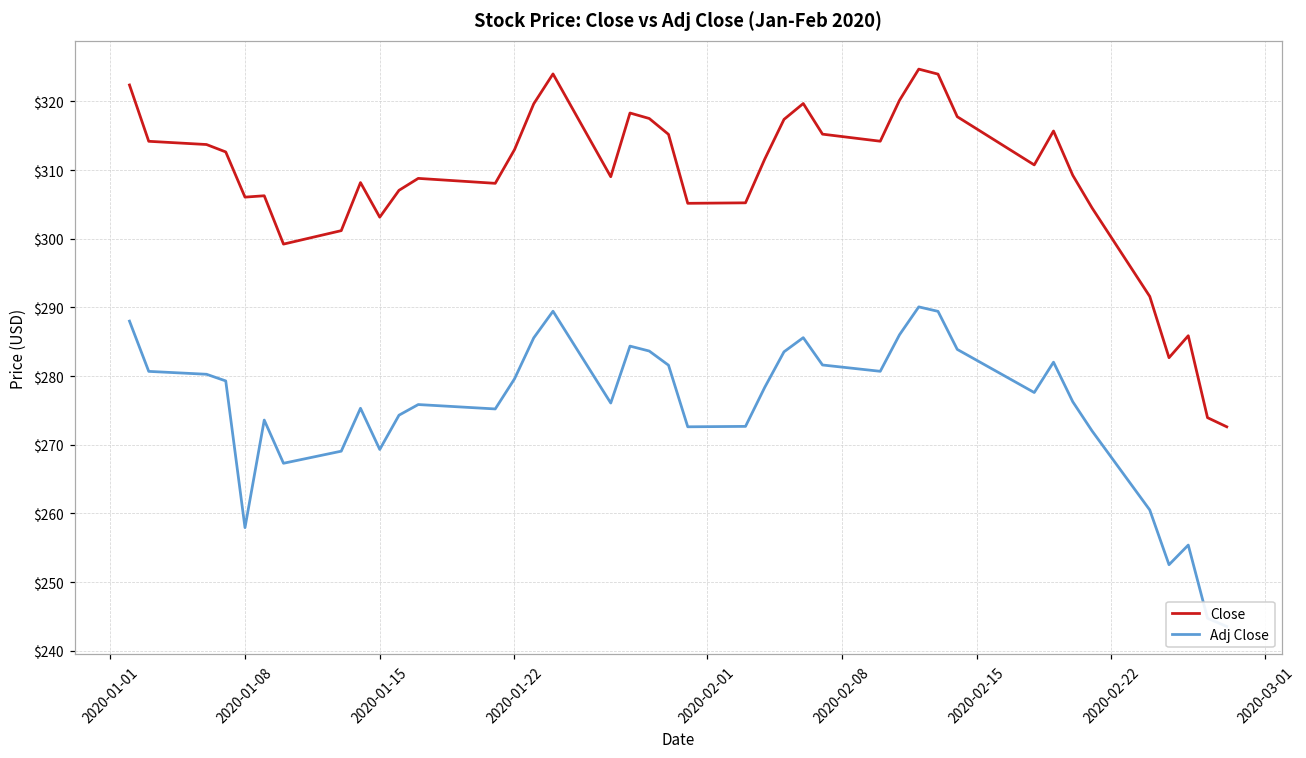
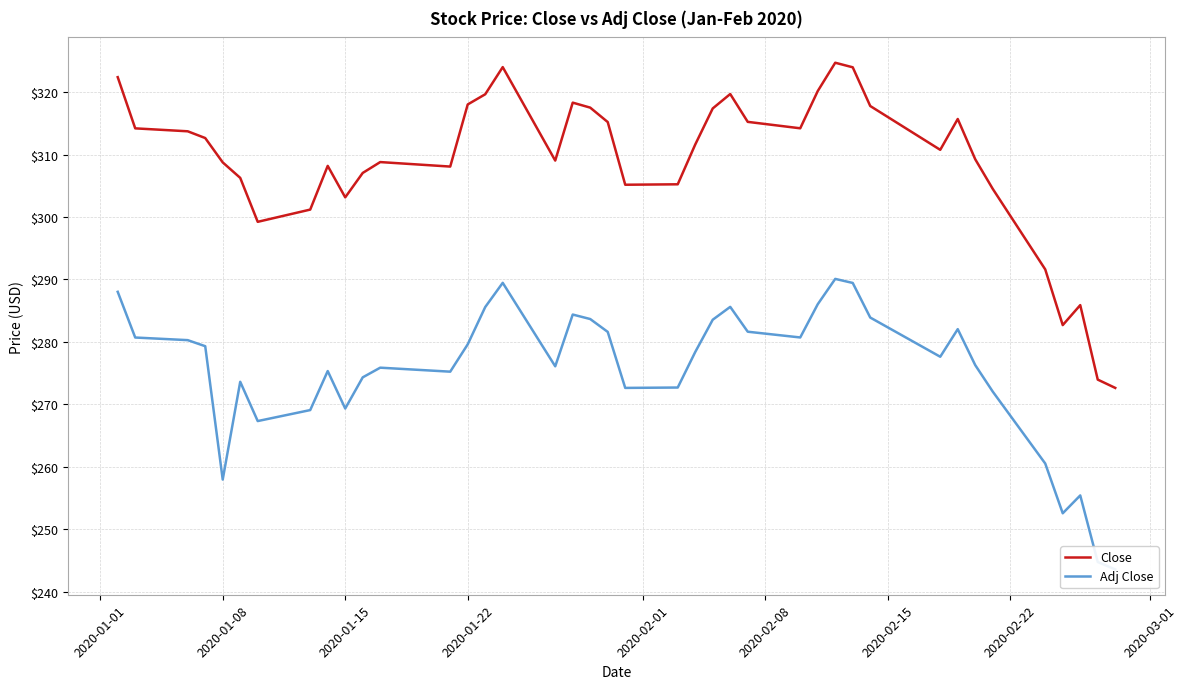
  {
    "Close": {
-     "2020-01-08": "$306",
+     "2020-01-08": "$309",
      "2020-01-15": "$303",
-     "2020-01-22": "$313"
+     "2020-01-22": "$318"
    },
    "Adj Close": {
      "2020-01-08": "$258",
      "2020-01-15": "$269",
      "2020-01-22": "$280"
    }
  }
